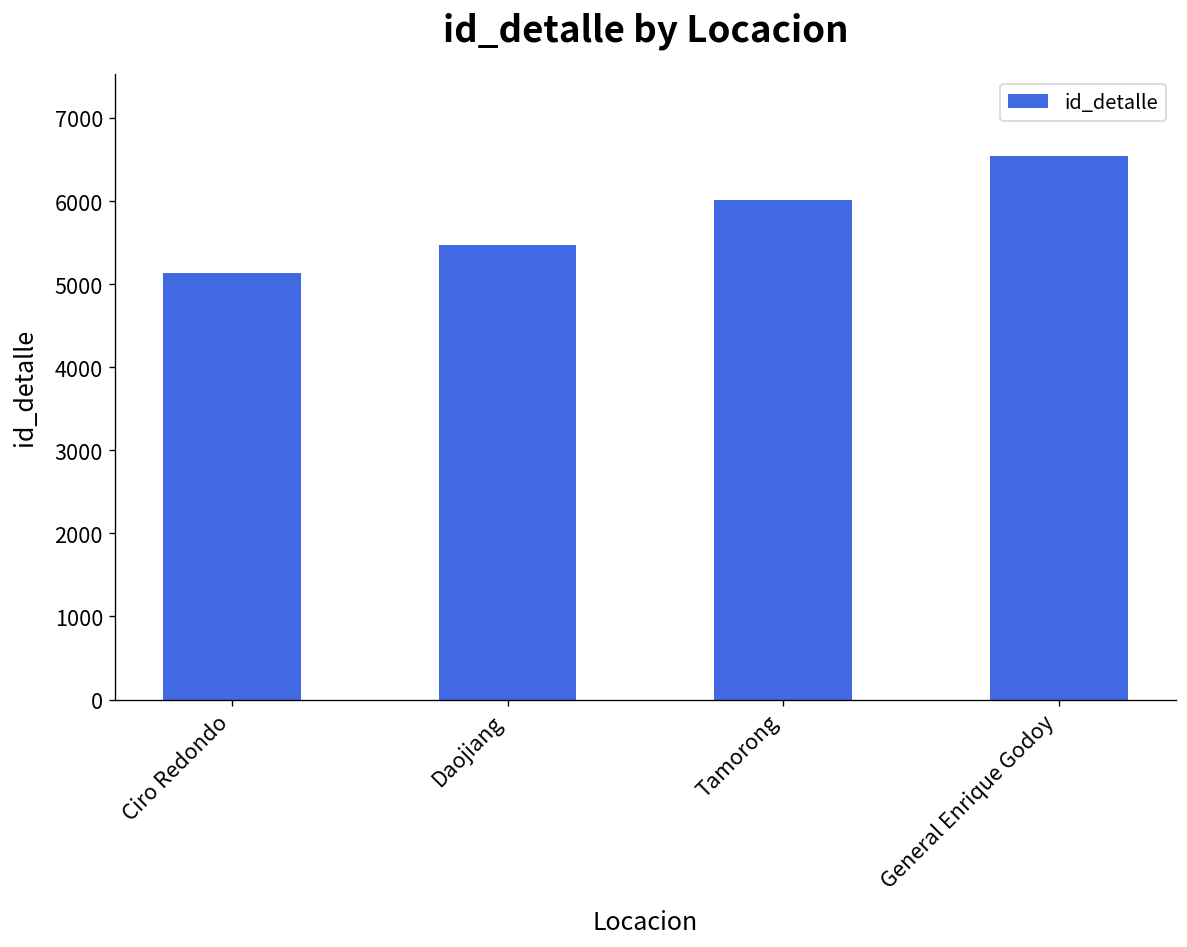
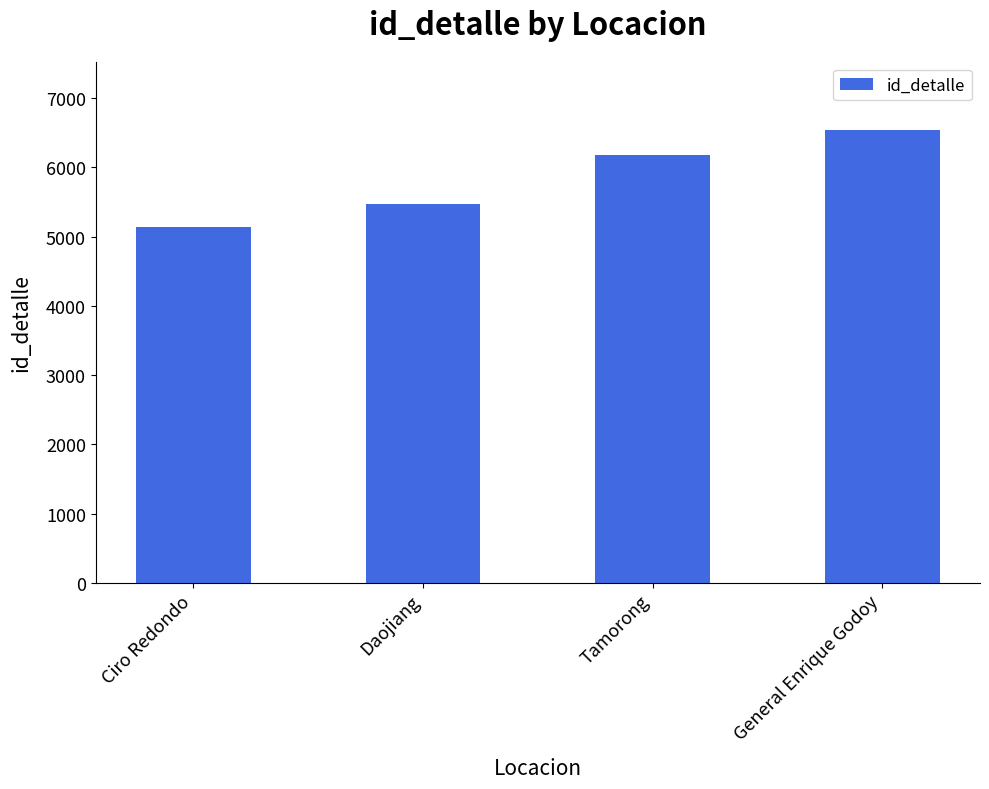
  {
    "Ciro Redondo": 5100,
    "Daojiang": 5500,
-   "Tamorong": 6000,
+   "Tamorong": 6200,
    "General Enrique Godoy": 6500
  }
